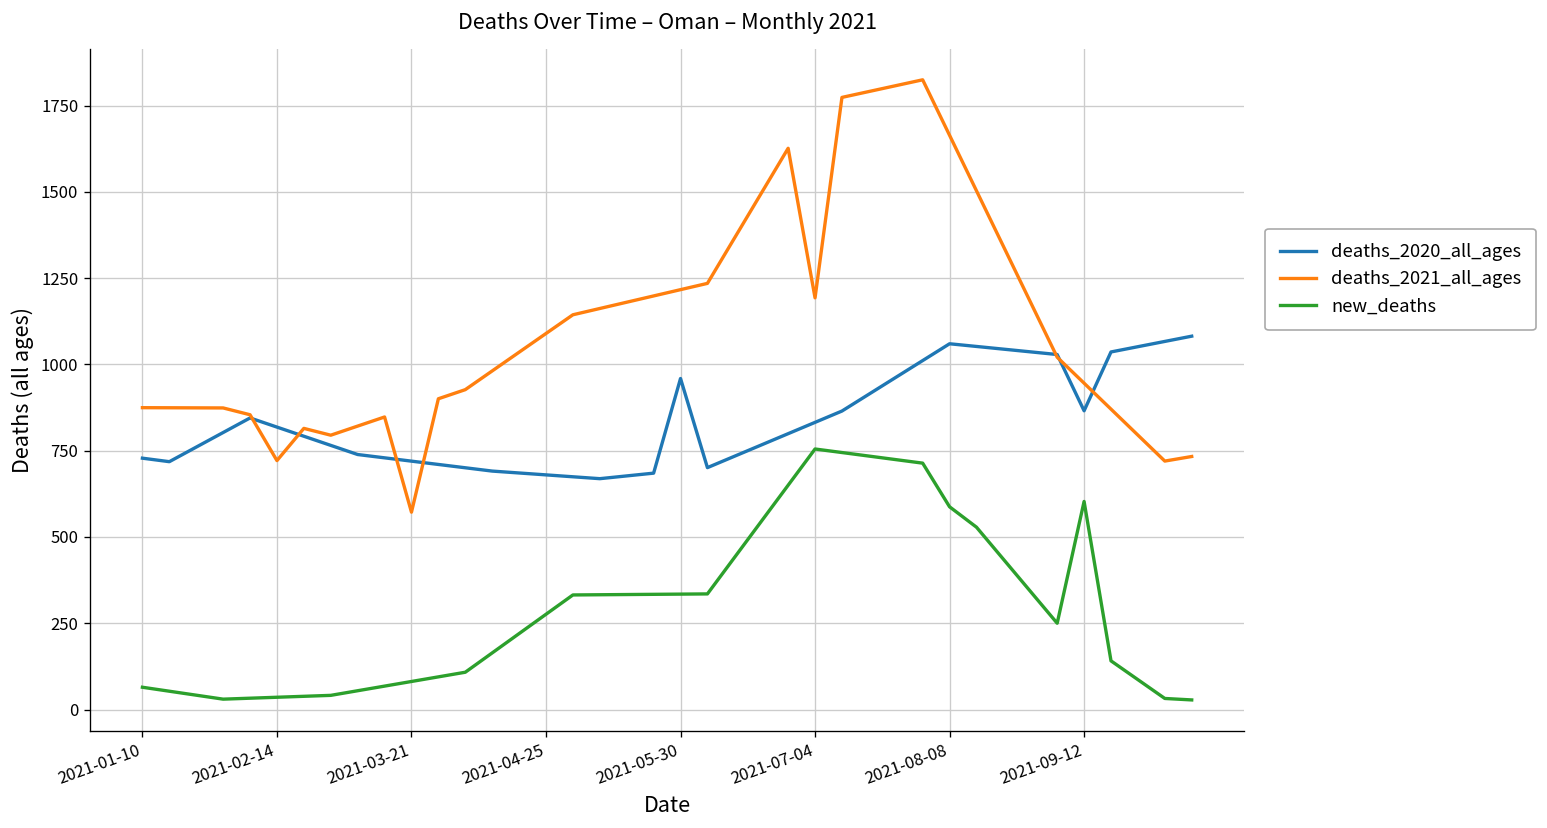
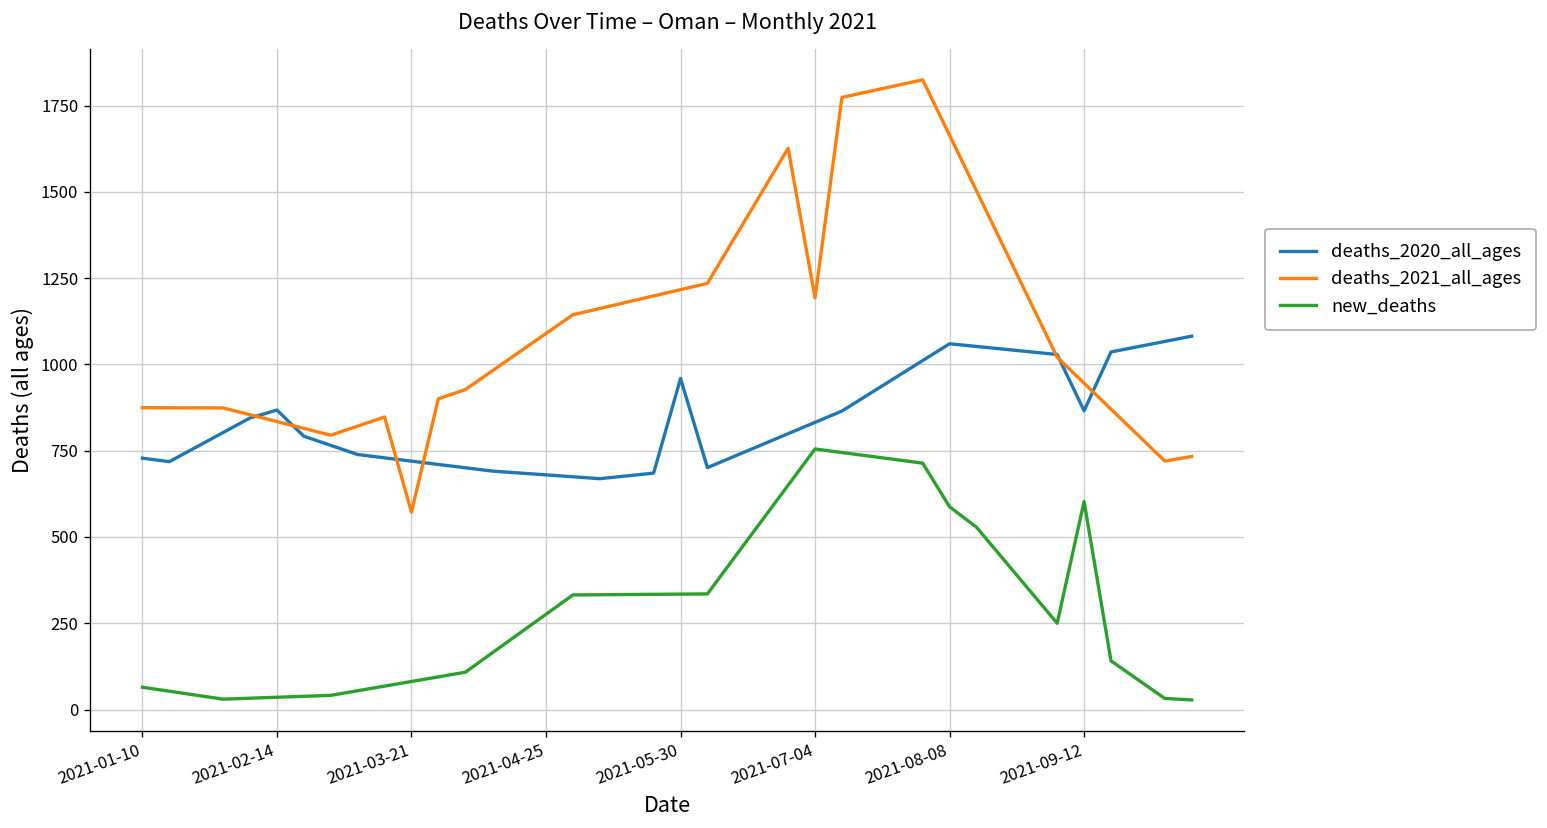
  {
    "deaths_2020_all_ages": {
      "2021-01-10": 730,
-     "2021-02-14": 820,
+     "2021-02-14": 870,
      "2021-03-21": 720,
      "2021-04-25": 680,
      "2021-05-30": 960,
      "2021-07-04": 830,
      "2021-08-08": 1060,
      "2021-09-12": 870
    },
    "deaths_2021_all_ages": {
      "2021-01-10": 870,
-     "2021-02-14": 720,
+     "2021-02-14": 830,
      "2021-03-21": 570,
      "2021-04-25": 1090,
      "2021-05-30": 1220,
      "2021-07-04": 1190,
      "2021-08-08": 1660,
      "2021-09-12": 950
    },
    "new_deaths": {
      "2021-01-10": 60,
      "2021-02-14": 40,
      "2021-03-21": 80,
      "2021-04-25": 280,
      "2021-05-30": 330,
      "2021-07-04": 760,
      "2021-08-08": 590,
      "2021-09-12": 600
    }
  }
